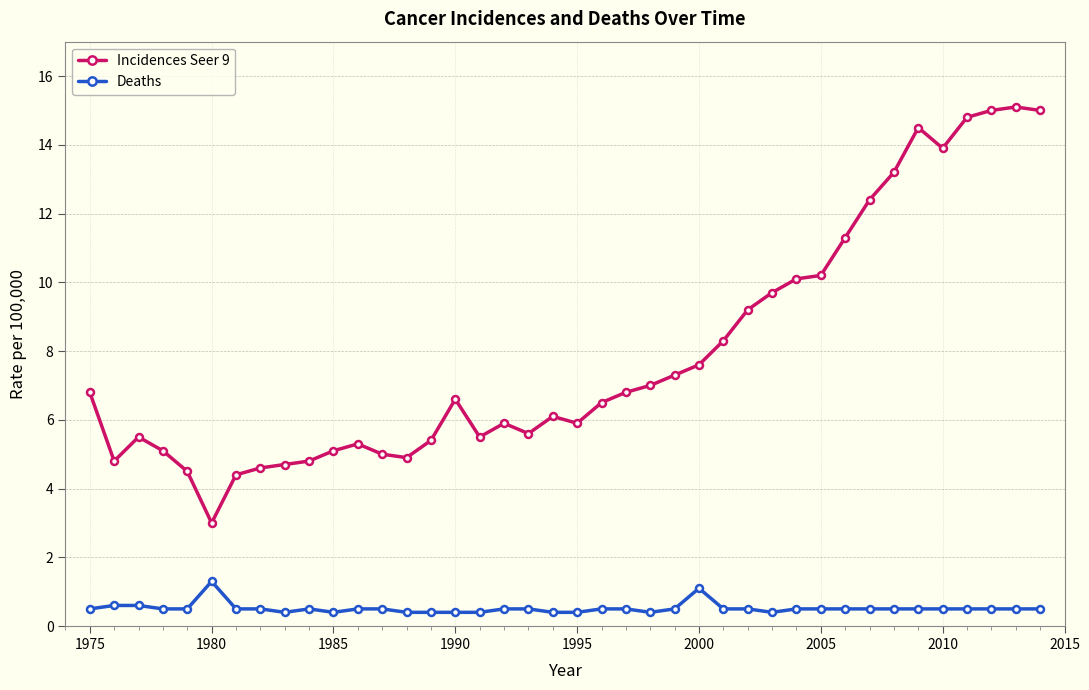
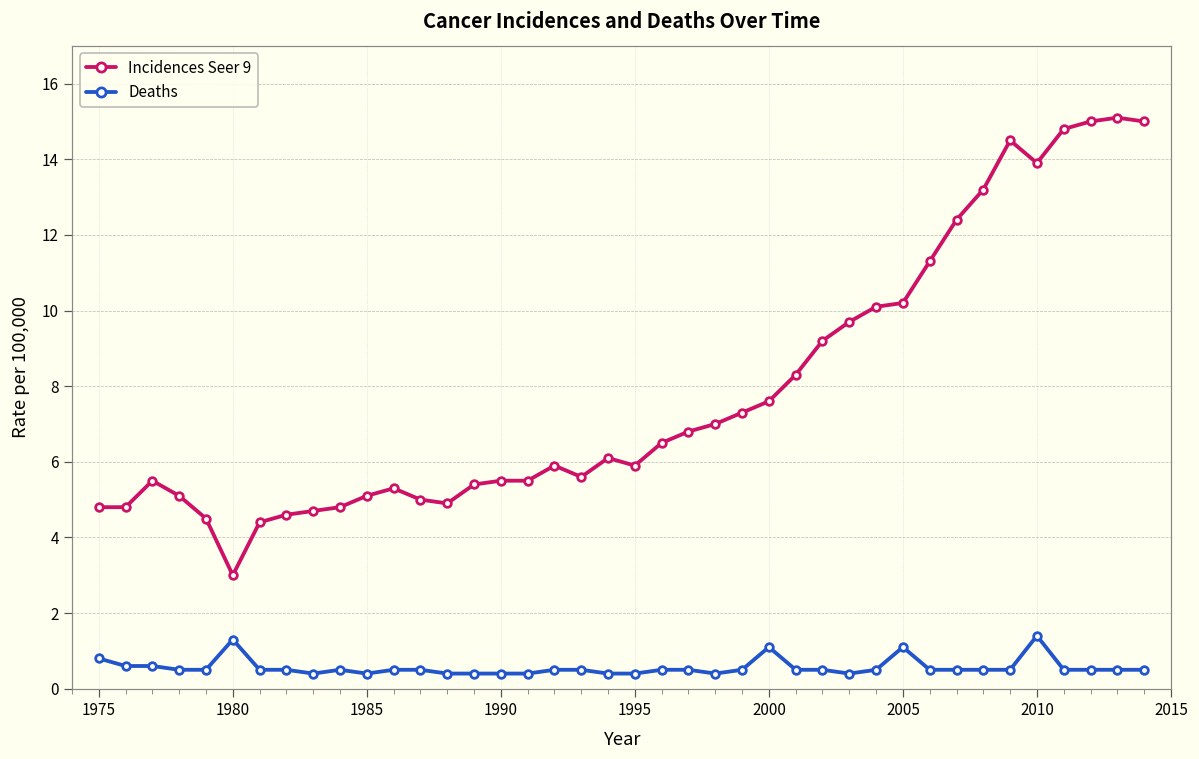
  {
    "Incidences Seer 9": {
-     "1975": 6.8,
+     "1975": 4.8,
      "1980": 3.0,
      "1985": 5.1,
-     "1990": 6.6,
+     "1990": 5.5,
      "1995": 5.9,
      "2000": 7.6,
      "2005": 10.2,
      "2010": 13.9
    },
    "Deaths": {
-     "1975": 0.5,
+     "1975": 0.8,
      "1980": 1.3,
      "1985": 0.4,
      "1990": 0.4,
      "1995": 0.4,
      "2000": 1.1,
-     "2005": 0.5,
-     "2010": 0.5
+     "2005": 1.1,
+     "2010": 1.4
    }
  }
